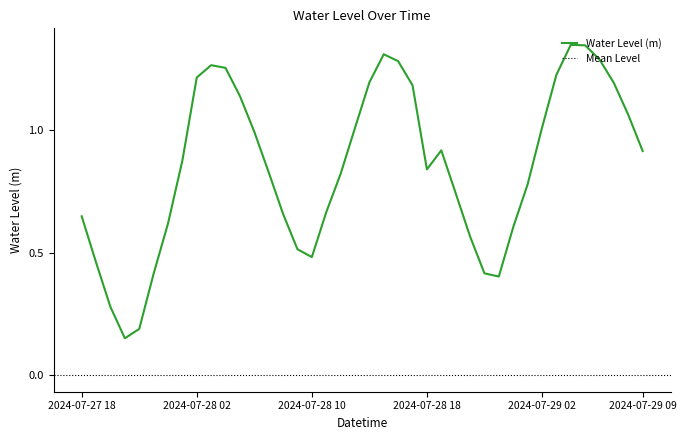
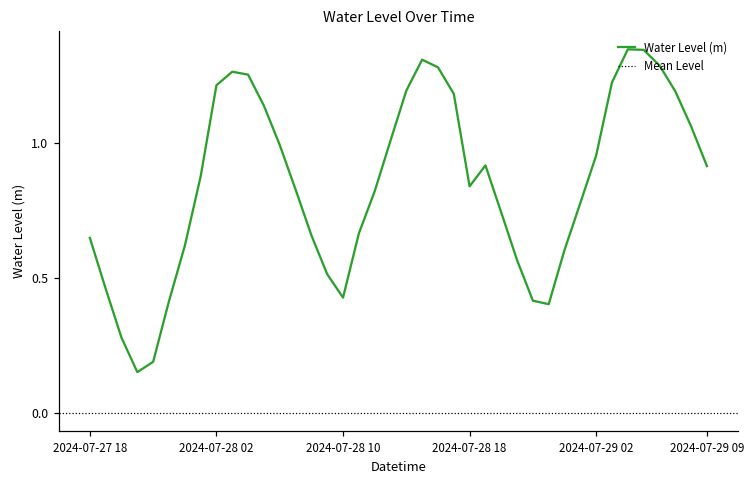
  {
    "2024-07-27 18": 0.65,
    "2024-07-28 02": 1.22,
-   "2024-07-28 10": 0.48,
+   "2024-07-28 10": 0.43,
    "2024-07-28 18": 0.84,
-   "2024-07-29 02": 1.01,
+   "2024-07-29 02": 0.95,
    "2024-07-29 09": 0.92
  }
